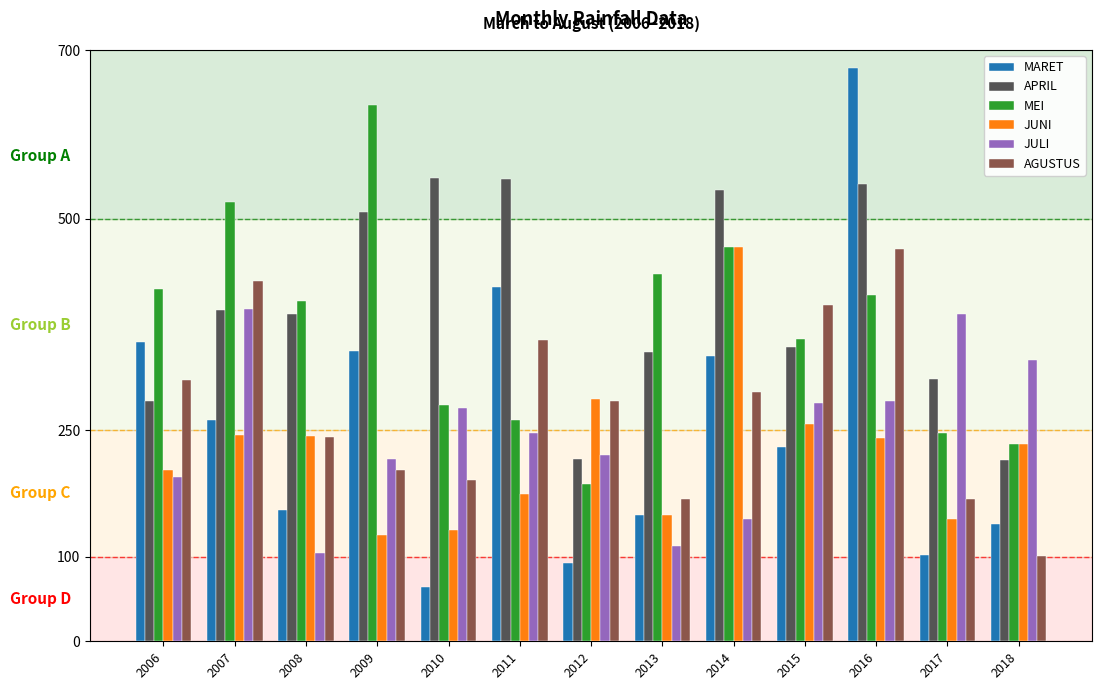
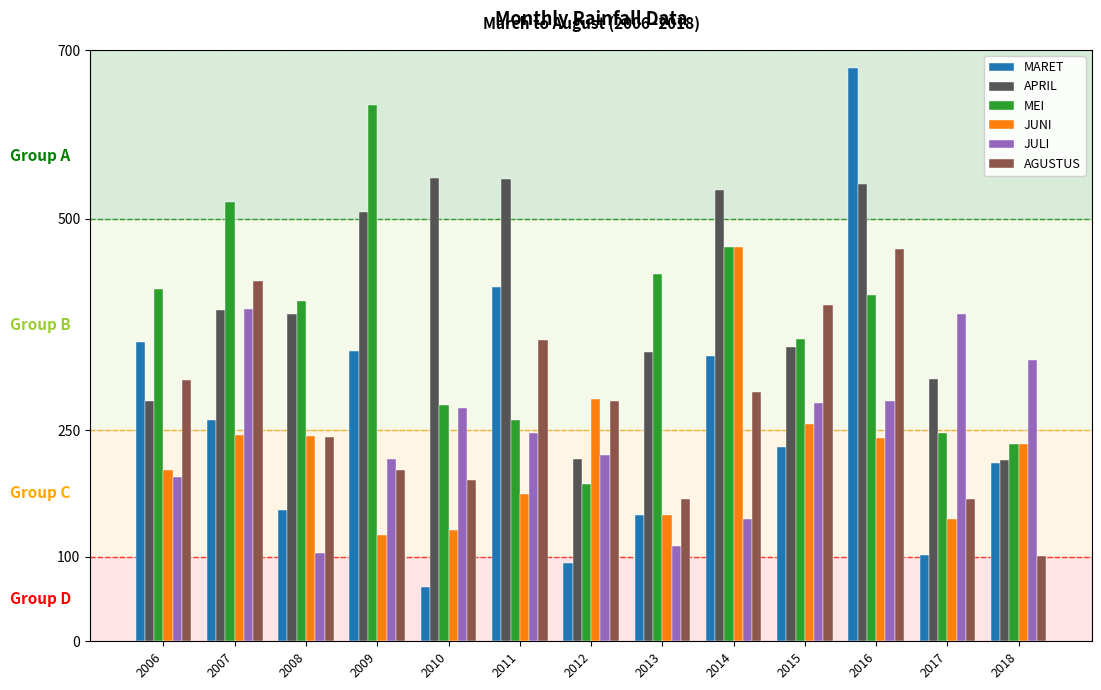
  {
    "MARET": {
      "2006": 350,
      "2007": 260,
      "2008": 160,
      "2009": 340,
      "2010": 60,
      "2011": 420,
      "2012": 90,
      "2013": 150,
      "2014": 340,
      "2015": 230,
      "2016": 680,
      "2017": 100,
-     "2018": 140
+     "2018": 210
    },
    "MEI": {
      "2006": 420,
      "2007": 520,
      "2008": 400,
      "2009": 630,
      "2010": 280,
      "2011": 260,
      "2012": 190,
      "2013": 440,
      "2014": 470,
      "2015": 360,
      "2016": 410,
      "2017": 250,
      "2018": 230
    },
    "JUNI": {
      "2006": 200,
      "2007": 240,
      "2008": 240,
      "2009": 130,
      "2010": 130,
      "2011": 170,
      "2012": 290,
      "2013": 150,
      "2014": 470,
      "2015": 260,
      "2016": 240,
      "2017": 140,
      "2018": 230
    },
    "JULI": {
      "2006": 190,
      "2007": 390,
      "2008": 100,
      "2009": 220,
      "2010": 280,
      "2011": 250,
      "2012": 220,
      "2013": 110,
      "2014": 140,
      "2015": 280,
      "2016": 280,
      "2017": 390,
      "2018": 330
    }
  }
